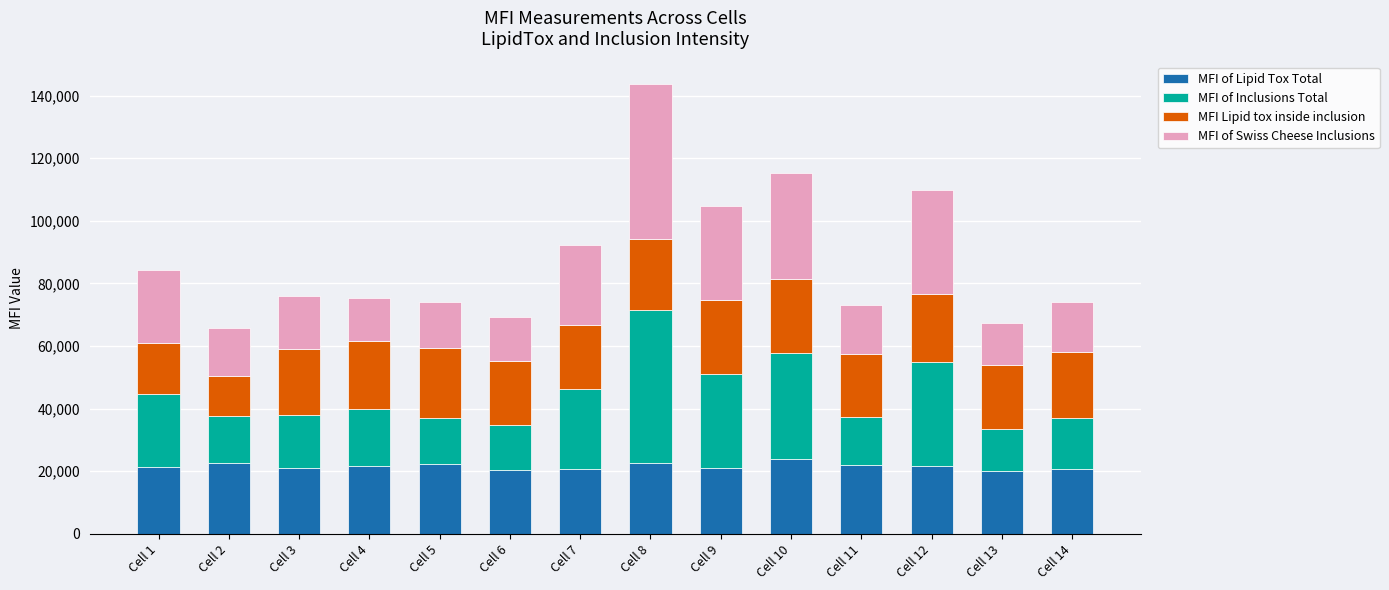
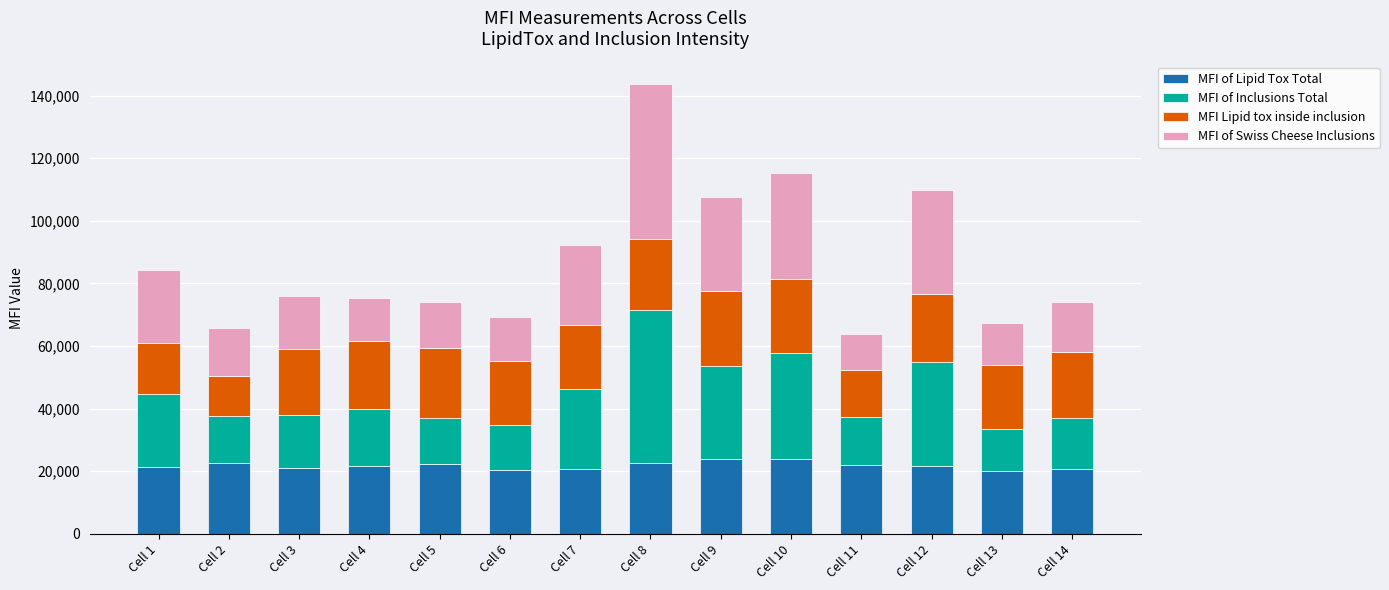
  {
    "MFI of Lipid Tox Total": {
      "Cell 1": "21,000",
      "Cell 2": "22,000",
      "Cell 3": "21,000",
      "Cell 4": "22,000",
      "Cell 5": "22,000",
      "Cell 6": "20,000",
      "Cell 7": "21,000",
      "Cell 8": "23,000",
-     "Cell 9": "21,000",
+     "Cell 9": "24,000",
      "Cell 10": "24,000",
      "Cell 11": "22,000",
      "Cell 12": "22,000",
      "Cell 13": "20,000",
      "Cell 14": "21,000"
    },
    "MFI of Inclusions Total": {
      "Cell 1": "23,000",
      "Cell 2": "15,000",
      "Cell 3": "17,000",
      "Cell 4": "18,000",
      "Cell 5": "15,000",
      "Cell 6": "14,000",
      "Cell 7": "26,000",
      "Cell 8": "49,000",
      "Cell 9": "30,000",
      "Cell 10": "34,000",
      "Cell 11": "16,000",
      "Cell 12": "33,000",
      "Cell 13": "14,000",
      "Cell 14": "16,000"
    },
    "MFI Lipid tox inside inclusion": {
      "Cell 1": "16,000",
      "Cell 2": "13,000",
      "Cell 3": "21,000",
      "Cell 4": "22,000",
      "Cell 5": "22,000",
      "Cell 6": "20,000",
      "Cell 7": "21,000",
      "Cell 8": "23,000",
      "Cell 9": "24,000",
      "Cell 10": "24,000",
-     "Cell 11": "20,000",
+     "Cell 11": "15,000",
      "Cell 12": "22,000",
      "Cell 13": "20,000",
      "Cell 14": "21,000"
    },
    "MFI of Swiss Cheese Inclusions": {
      "Cell 1": "23,000",
      "Cell 2": "15,000",
      "Cell 3": "17,000",
      "Cell 4": "14,000",
      "Cell 5": "15,000",
      "Cell 6": "14,000",
      "Cell 7": "26,000",
      "Cell 8": "49,000",
      "Cell 9": "30,000",
      "Cell 10": "34,000",
-     "Cell 11": "16,000",
+     "Cell 11": "12,000",
      "Cell 12": "33,000",
      "Cell 13": "14,000",
      "Cell 14": "16,000"
    }
  }
